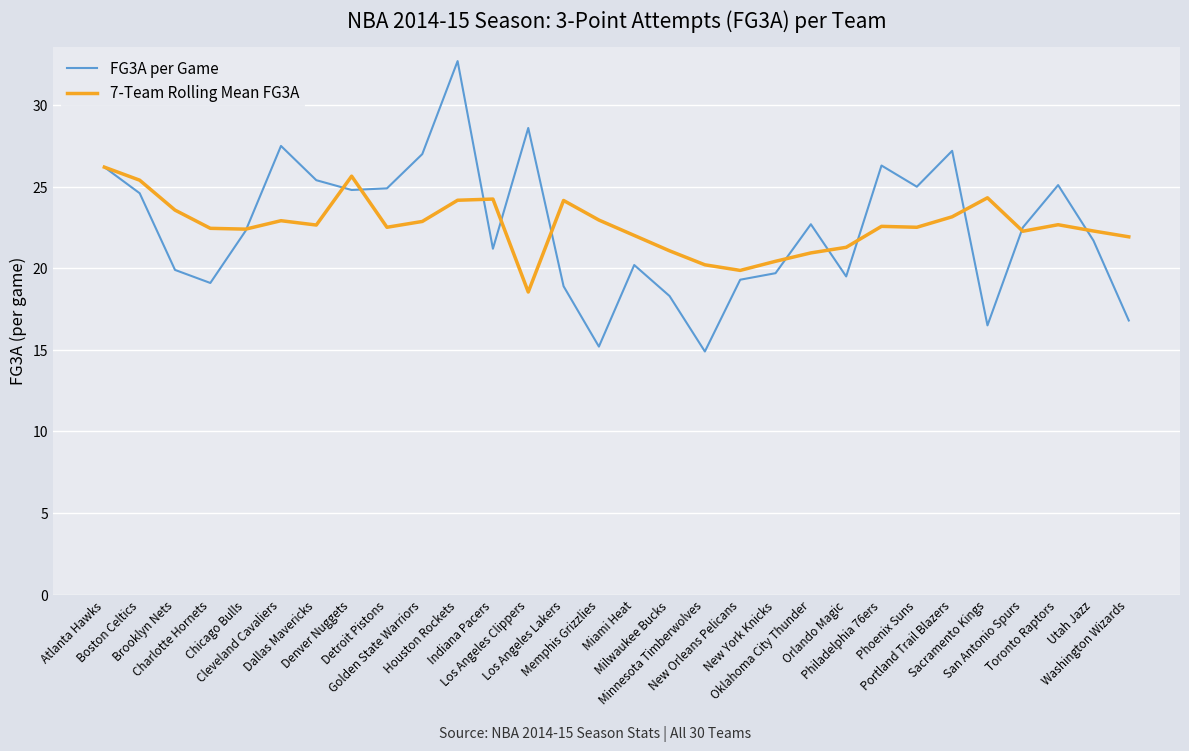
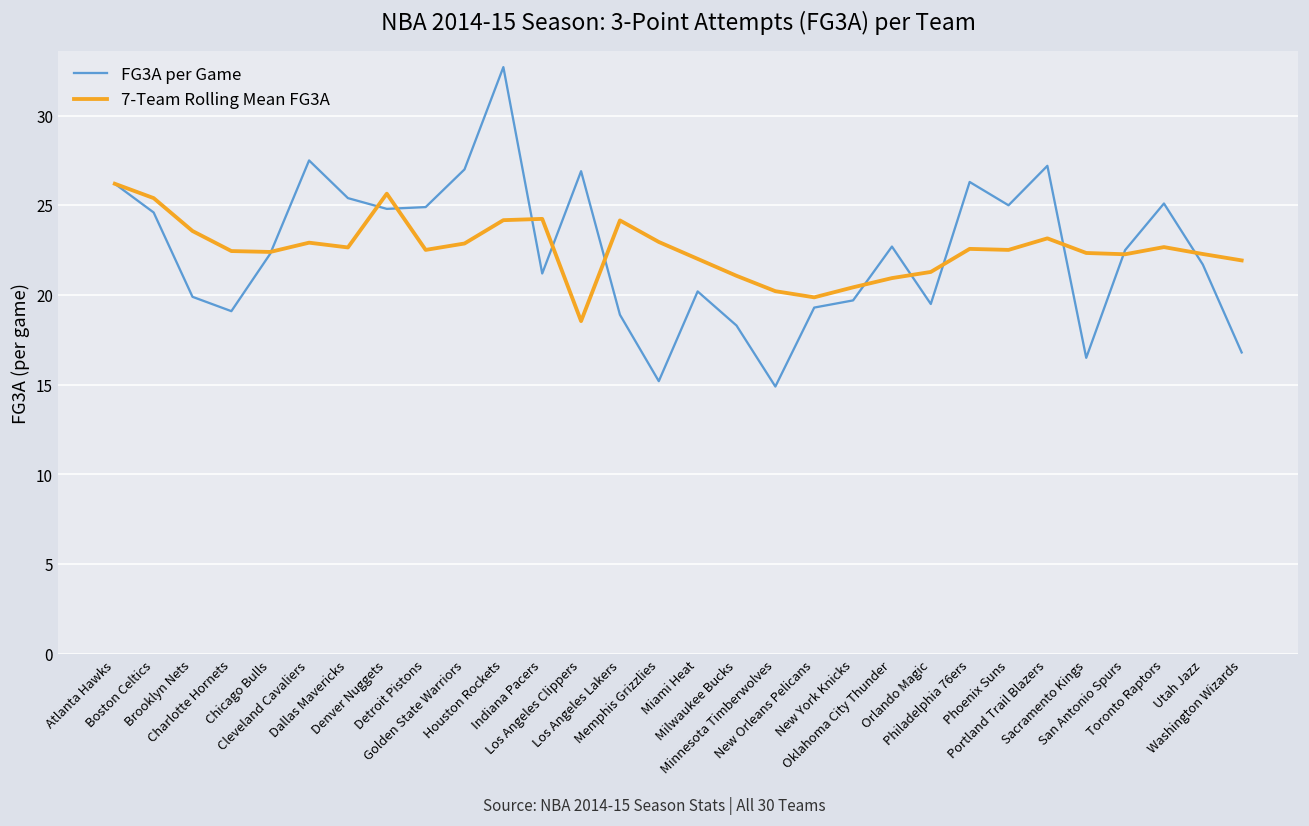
  {
    "FG3A per Game": {
      "Boston Celtics": 24.6,
      "Brooklyn Nets": 19.9,
      "Charlotte Hornets": 19.1,
      "Cleveland Cavaliers": 27.5,
      "Dallas Mavericks": 25.4,
      "Denver Nuggets": 24.8,
      "Detroit Pistons": 24.9,
      "Golden State Warriors": 27.0,
      "Houston Rockets": 32.7,
      "Indiana Pacers": 21.2,
-     "Los Angeles Clippers": 28.6,
+     "Los Angeles Clippers": 26.9,
      "Los Angeles Lakers": 18.9,
      "Memphis Grizzlies": 15.2,
      "Miami Heat": 20.2,
      "Milwaukee Bucks": 18.3,
      "Minnesota Timberwolves": 14.9,
      "New Orleans Pelicans": 19.3,
      "New York Knicks": 19.7,
      "Oklahoma City Thunder": 22.7,
      "Orlando Magic": 19.5,
      "Philadelphia 76ers": 26.3,
      "Phoenix Suns": 25.0,
      "Portland Trail Blazers": 27.2,
      "Sacramento Kings": 16.5,
      "San Antonio Spurs": 22.5,
      "Toronto Raptors": 25.1,
      "Utah Jazz": 21.7,
      "Washington Wizards": 16.8
    },
    "7-Team Rolling Mean FG3A": {
      "Boston Celtics": 25.4,
      "Brooklyn Nets": 23.6,
      "Charlotte Hornets": 22.5,
      "Cleveland Cavaliers": 22.9,
      "Dallas Mavericks": 22.7,
      "Denver Nuggets": 25.6,
      "Detroit Pistons": 22.5,
      "Golden State Warriors": 22.9,
      "Houston Rockets": 24.2,
      "Indiana Pacers": 24.2,
      "Los Angeles Clippers": 18.5,
      "Los Angeles Lakers": 24.2,
      "Memphis Grizzlies": 23.0,
      "Miami Heat": 22.0,
      "Milwaukee Bucks": 21.1,
      "Minnesota Timberwolves": 20.2,
      "New Orleans Pelicans": 19.9,
      "New York Knicks": 20.4,
      "Oklahoma City Thunder": 20.9,
      "Orlando Magic": 21.3,
      "Philadelphia 76ers": 22.6,
      "Phoenix Suns": 22.5,
      "Portland Trail Blazers": 23.2,
-     "Sacramento Kings": 24.3,
+     "Sacramento Kings": 22.3,
      "San Antonio Spurs": 22.3,
      "Toronto Raptors": 22.7,
      "Utah Jazz": 22.3,
      "Washington Wizards": 21.9
    }
  }
